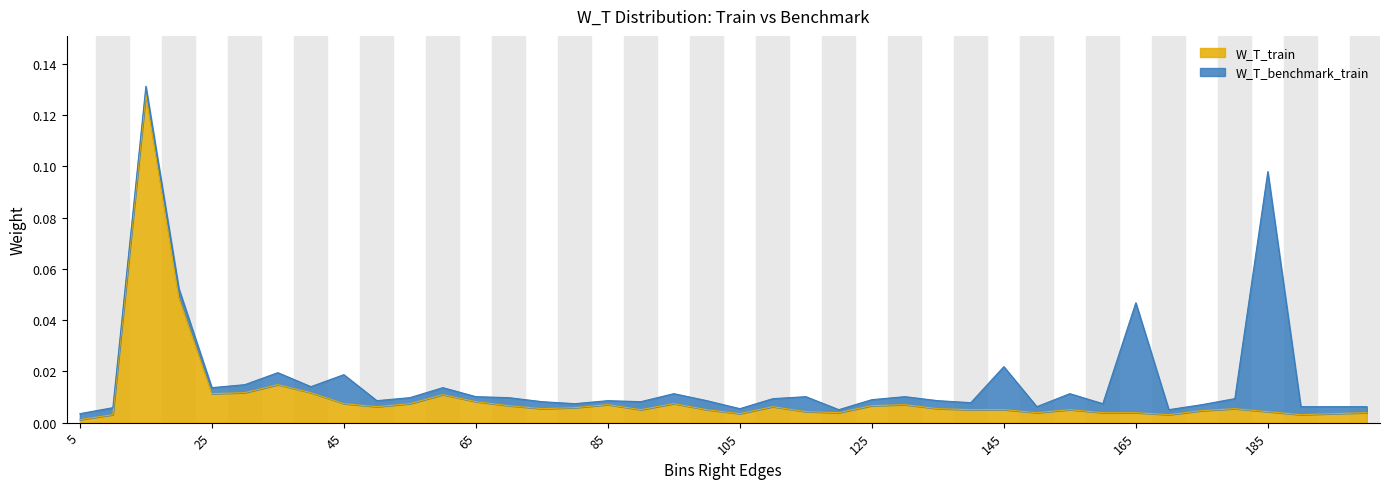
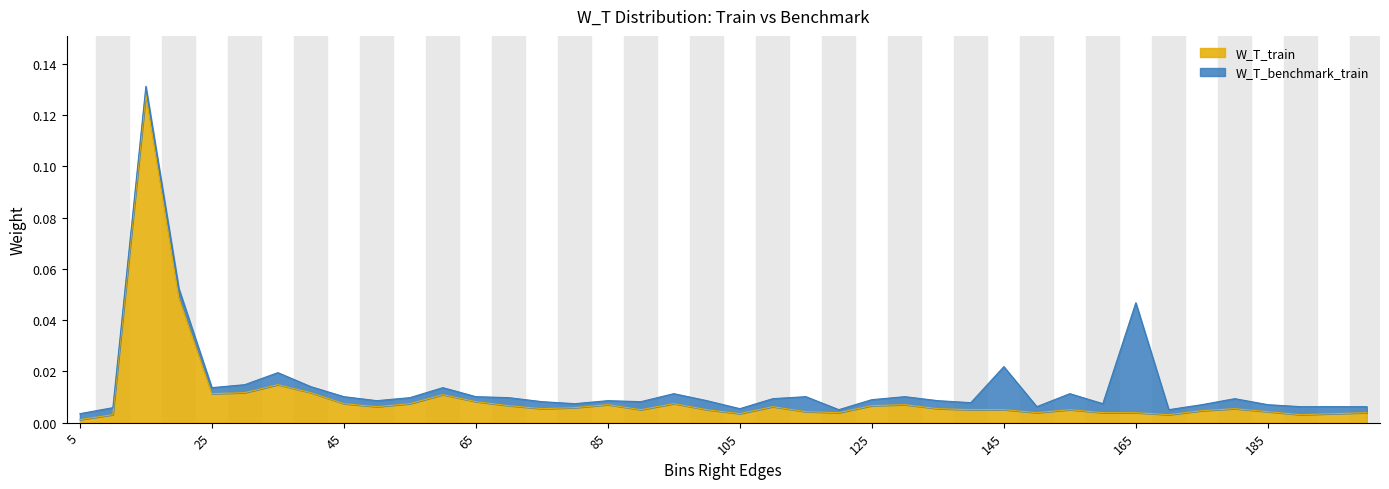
  {
    "W_T_train": {
      "5": 0.001,
      "25": 0.011,
      "45": 0.007,
      "65": 0.008,
      "85": 0.007,
      "105": 0.004,
      "125": 0.007,
      "145": 0.005,
      "165": 0.004,
      "185": 0.004
    },
    "W_T_benchmark_train": {
      "5": 0.002,
      "25": 0.002,
-     "45": 0.011,
+     "45": 0.003,
      "65": 0.002,
      "85": 0.002,
      "105": 0.002,
      "125": 0.002,
      "145": 0.017,
      "165": 0.043,
-     "185": 0.094
+     "185": 0.003
    }
  }
